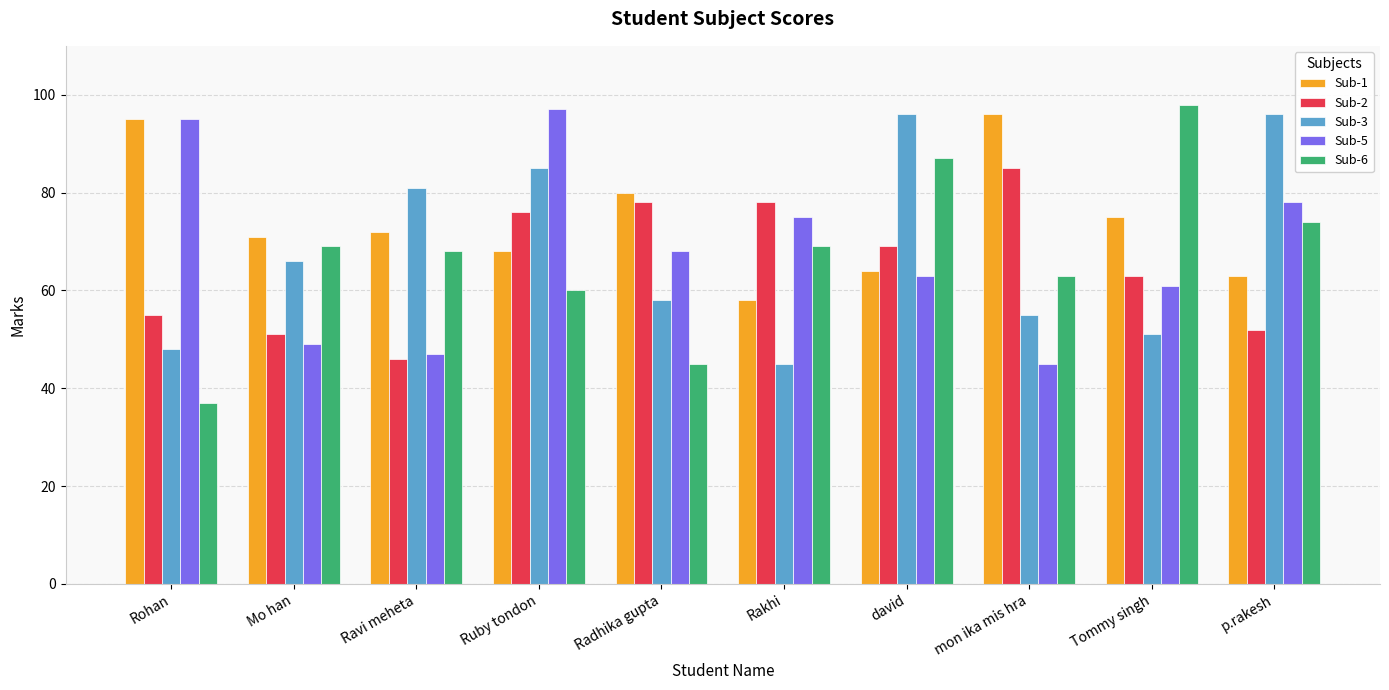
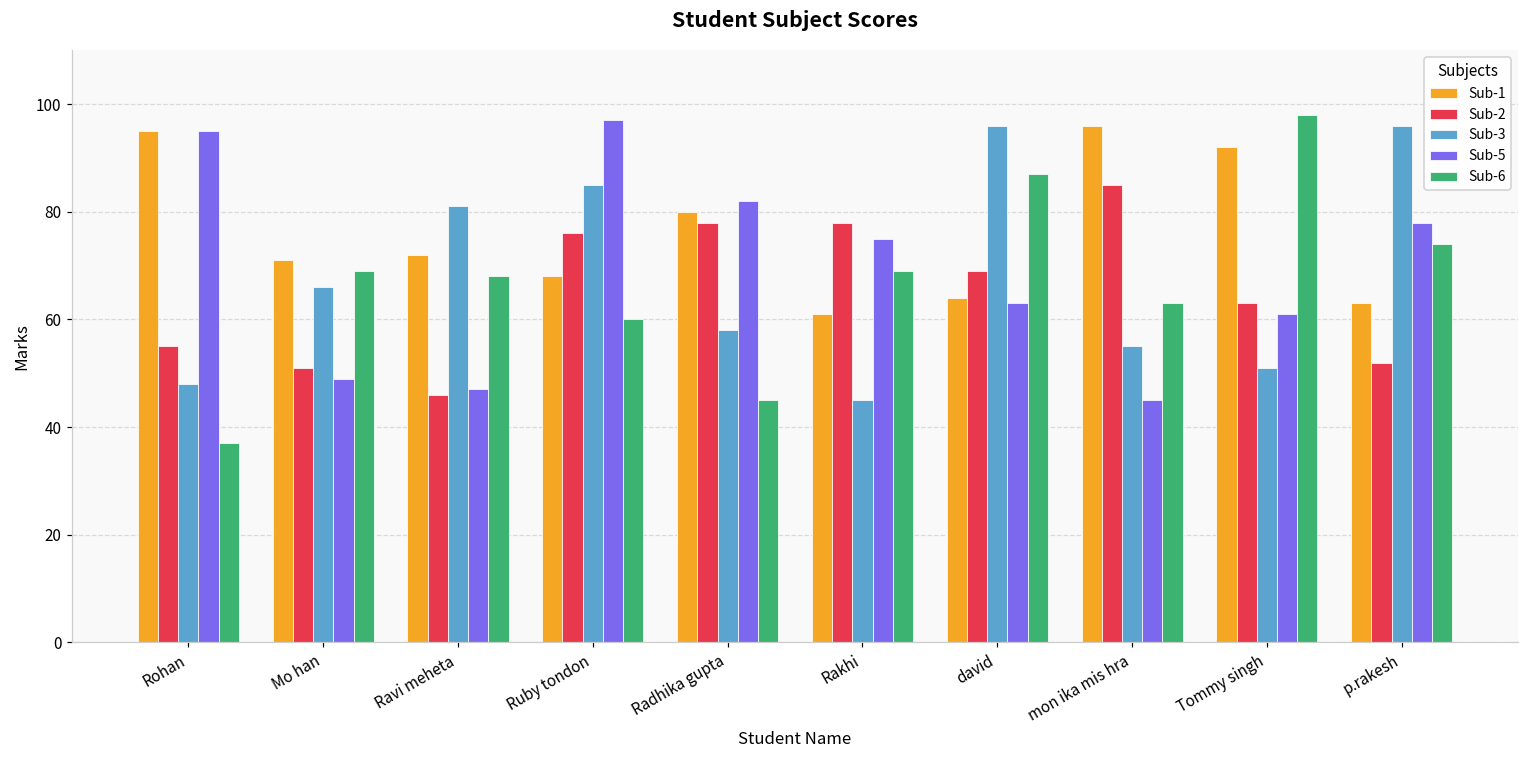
  {
    "Sub-1": {
      "Rohan": 95,
      "Mo han": 71,
      "Ravi meheta": 72,
      "Ruby tondon": 68,
      "Radhika gupta": 80,
-     "Rakhi": 58,
+     "Rakhi": 61,
      "david": 64,
      "mon ika mis hra": 96,
-     "Tommy singh": 75,
+     "Tommy singh": 92,
      "p.rakesh": 63
    },
    "Sub-2": {
      "Rohan": 55,
      "Mo han": 51,
      "Ravi meheta": 46,
      "Ruby tondon": 76,
      "Radhika gupta": 78,
      "Rakhi": 78,
      "david": 69,
      "mon ika mis hra": 85,
      "Tommy singh": 63,
      "p.rakesh": 52
    },
    "Sub-3": {
      "Rohan": 48,
      "Mo han": 66,
      "Ravi meheta": 81,
      "Ruby tondon": 85,
      "Radhika gupta": 58,
      "Rakhi": 45,
      "david": 96,
      "mon ika mis hra": 55,
      "Tommy singh": 51,
      "p.rakesh": 96
    },
    "Sub-5": {
      "Rohan": 95,
      "Mo han": 49,
      "Ravi meheta": 47,
      "Ruby tondon": 97,
-     "Radhika gupta": 68,
+     "Radhika gupta": 82,
      "Rakhi": 75,
      "david": 63,
      "mon ika mis hra": 45,
      "Tommy singh": 61,
      "p.rakesh": 78
    },
    "Sub-6": {
      "Rohan": 37,
      "Mo han": 69,
      "Ravi meheta": 68,
      "Ruby tondon": 60,
      "Radhika gupta": 45,
      "Rakhi": 69,
      "david": 87,
      "mon ika mis hra": 63,
      "Tommy singh": 98,
      "p.rakesh": 74
    }
  }
